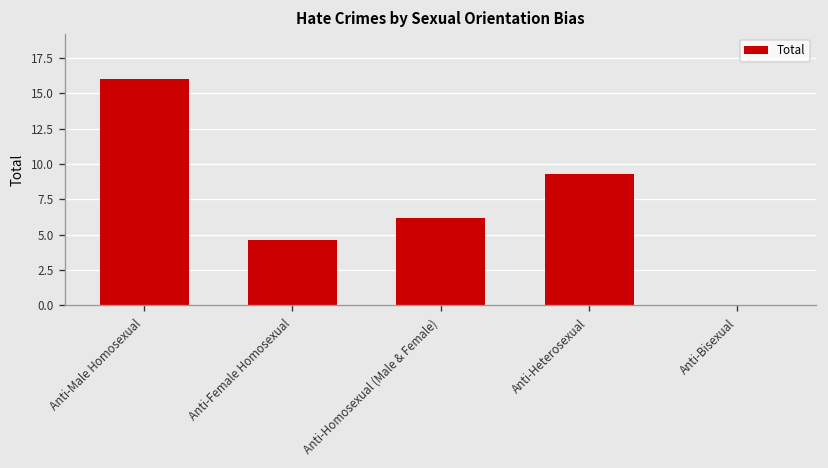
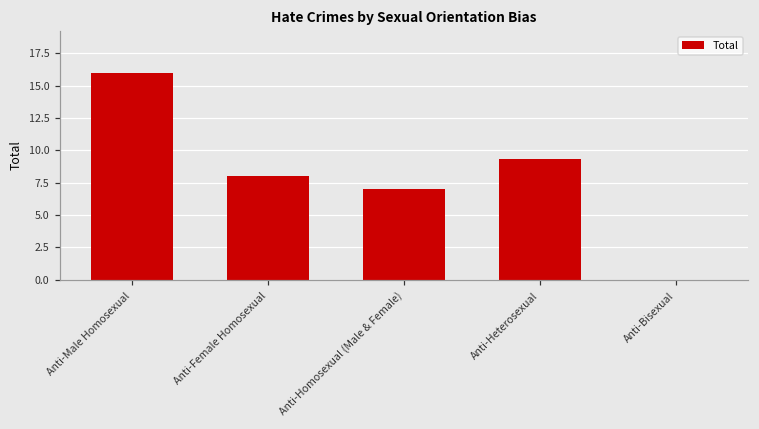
  {
    "Anti-Male Homosexual": 16.0,
-   "Anti-Female Homosexual": 4.6,
-   "Anti-Homosexual (Male & Female)": 6.2,
+   "Anti-Female Homosexual": 8.0,
+   "Anti-Homosexual (Male & Female)": 7.0,
    "Anti-Heterosexual": 9.3,
    "Anti-Bisexual": 0.0
  }
